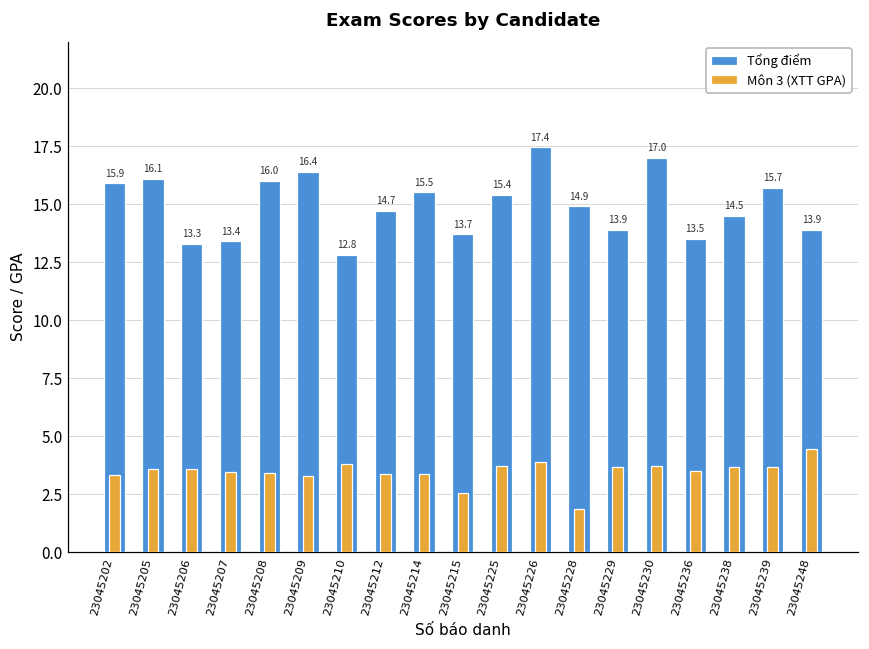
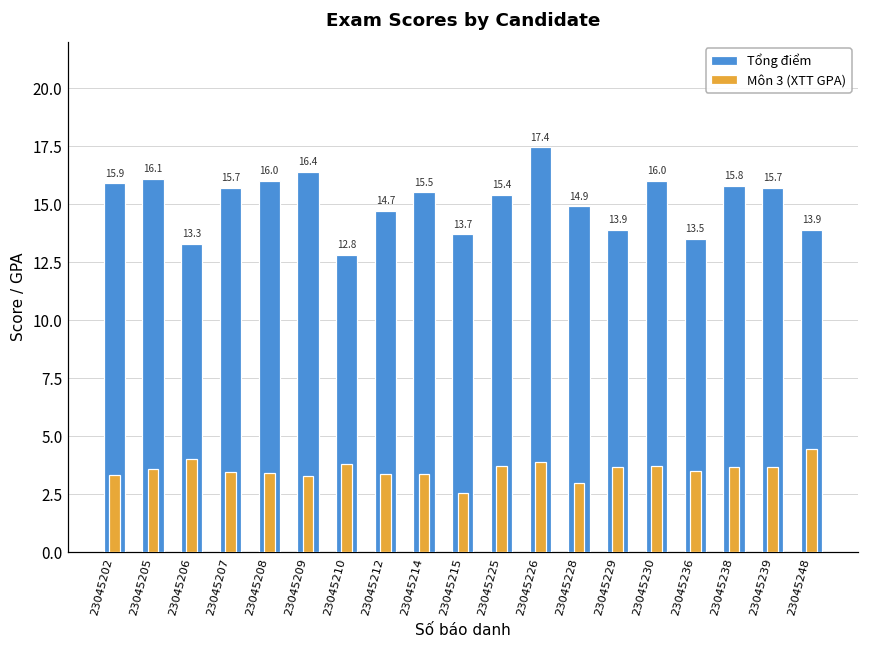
  {
    "Tổng điểm": {
      "23045202": 15.9,
      "23045205": 16.1,
      "23045206": 13.3,
-     "23045207": 13.4,
+     "23045207": 15.7,
      "23045208": 16.0,
      "23045209": 16.4,
      "23045210": 12.8,
      "23045212": 14.7,
      "23045214": 15.5,
      "23045215": 13.7,
      "23045225": 15.4,
      "23045226": 17.4,
      "23045228": 14.9,
      "23045229": 13.9,
-     "23045230": 17.0,
+     "23045230": 16.0,
      "23045236": 13.5,
-     "23045238": 14.5,
+     "23045238": 15.8,
      "23045239": 15.7,
      "23045248": 13.9
    },
    "Môn 3 (XTT GPA)": {
-     "23045206": 3.6,
-     "23045228": 1.9
+     "23045206": 4.0,
+     "23045228": 3.0
    }
  }
